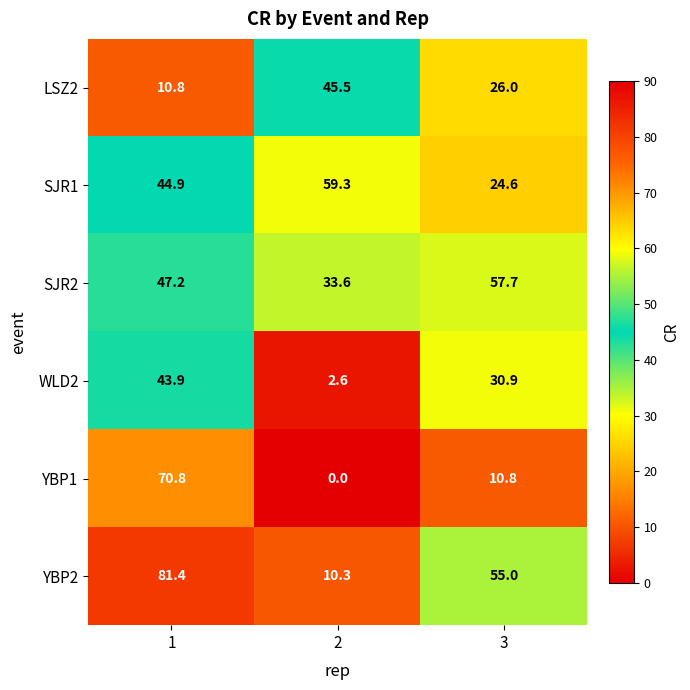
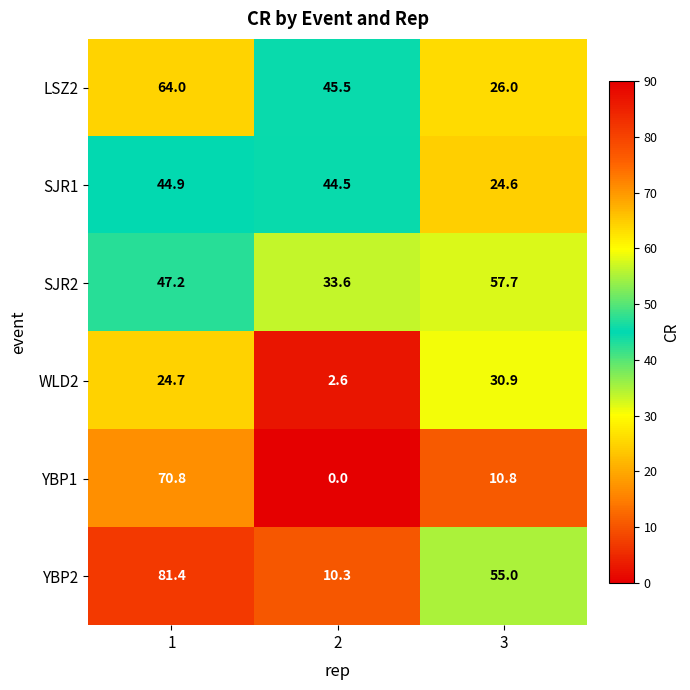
  {
    "LSZ2": {
-     "1": 10.8,
+     "1": 64.0,
      "2": 45.5,
      "3": 26.0
    },
    "SJR1": {
      "1": 44.9,
-     "2": 59.3,
+     "2": 44.5,
      "3": 24.6
    },
    "SJR2": {
      "1": 47.2,
      "2": 33.6,
      "3": 57.7
    },
    "WLD2": {
-     "1": 43.9,
+     "1": 24.7,
      "2": 2.6,
      "3": 30.9
    },
    "YBP1": {
      "1": 70.8,
      "2": 0.0,
      "3": 10.8
    },
    "YBP2": {
      "1": 81.4,
      "2": 10.3,
      "3": 55.0
    }
  }
